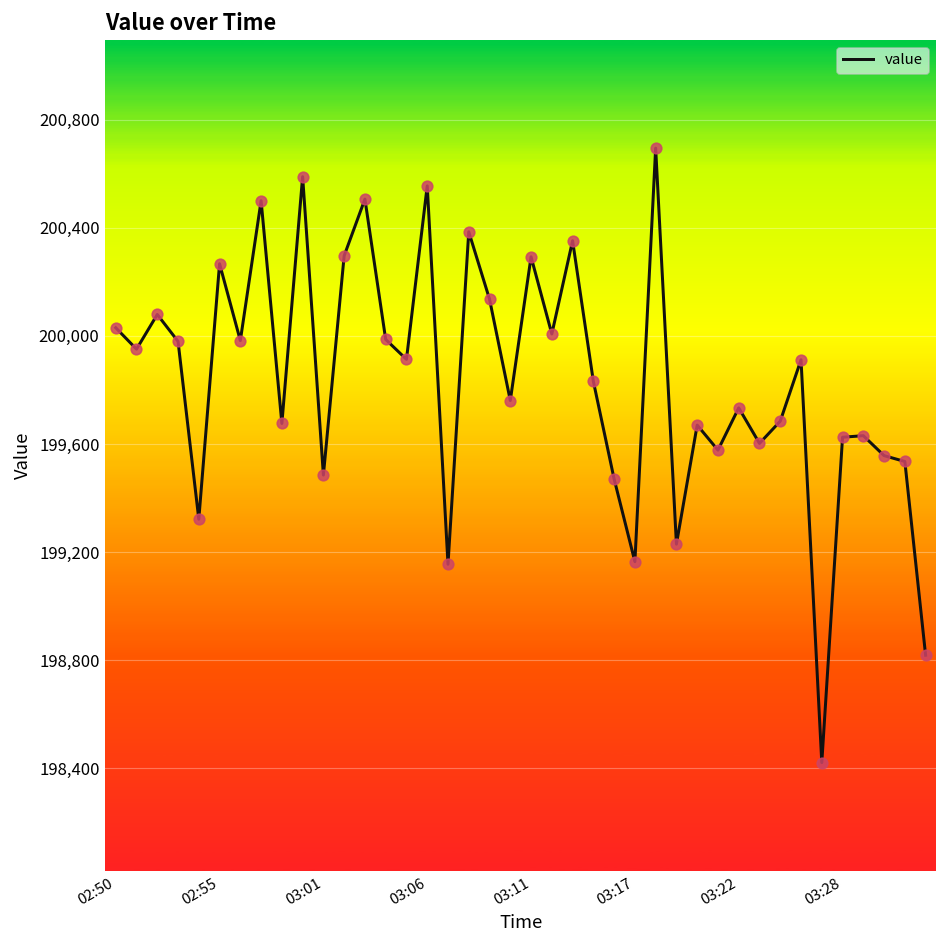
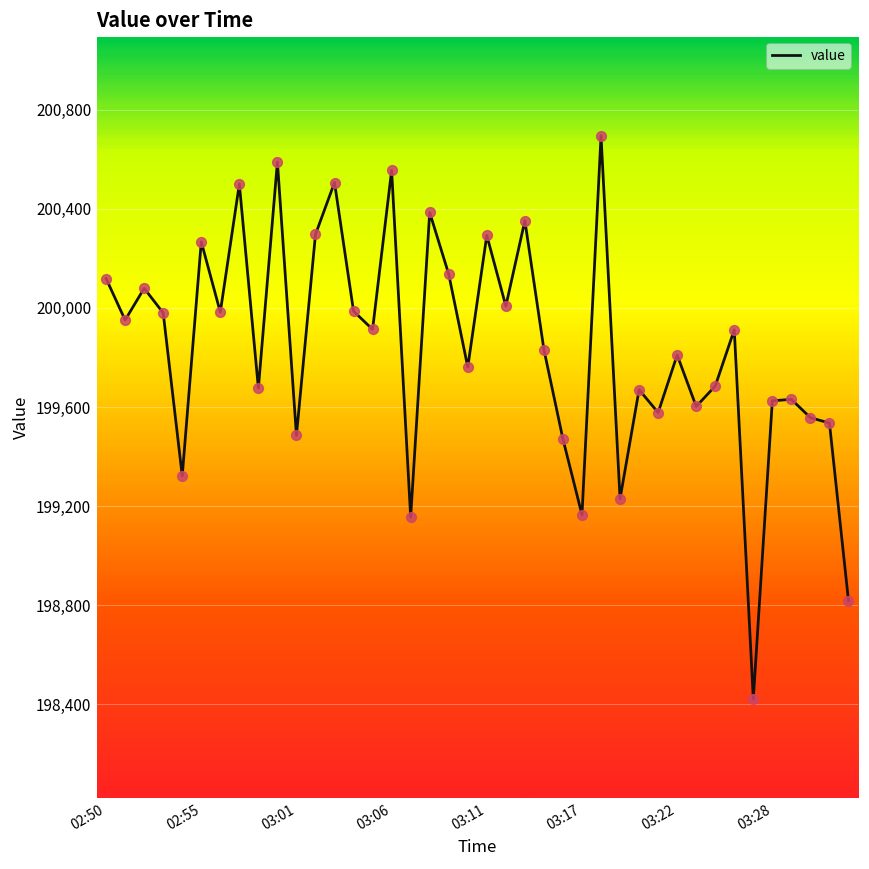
  {
-   "02:50": "200,030",
+   "02:50": "200,120",
    "02:55": "200,270",
    "03:01": "199,490",
    "03:06": "200,550",
    "03:11": "200,290",
    "03:17": "199,170",
-   "03:22": "199,730",
+   "03:22": "199,810",
    "03:28": "199,630"
  }
